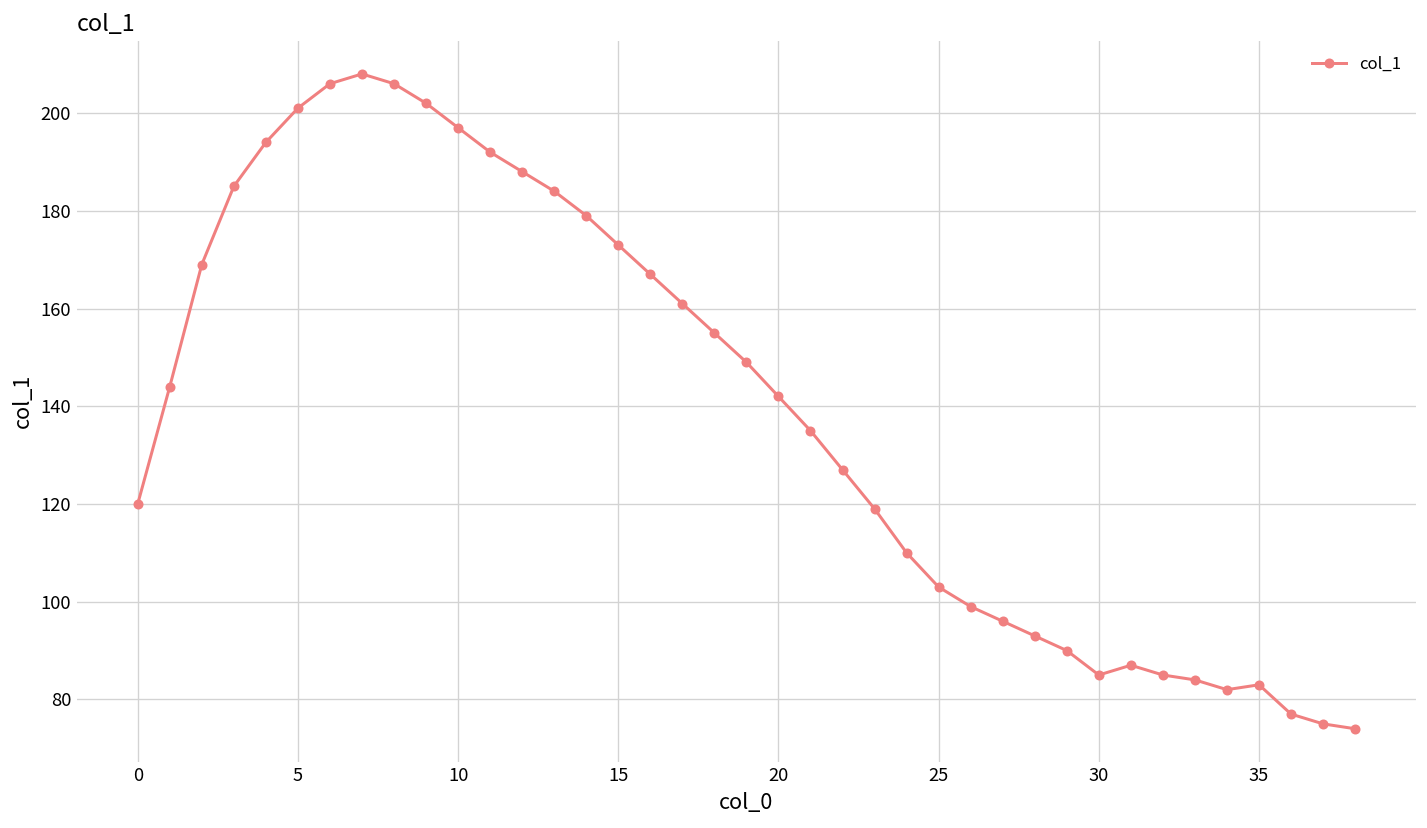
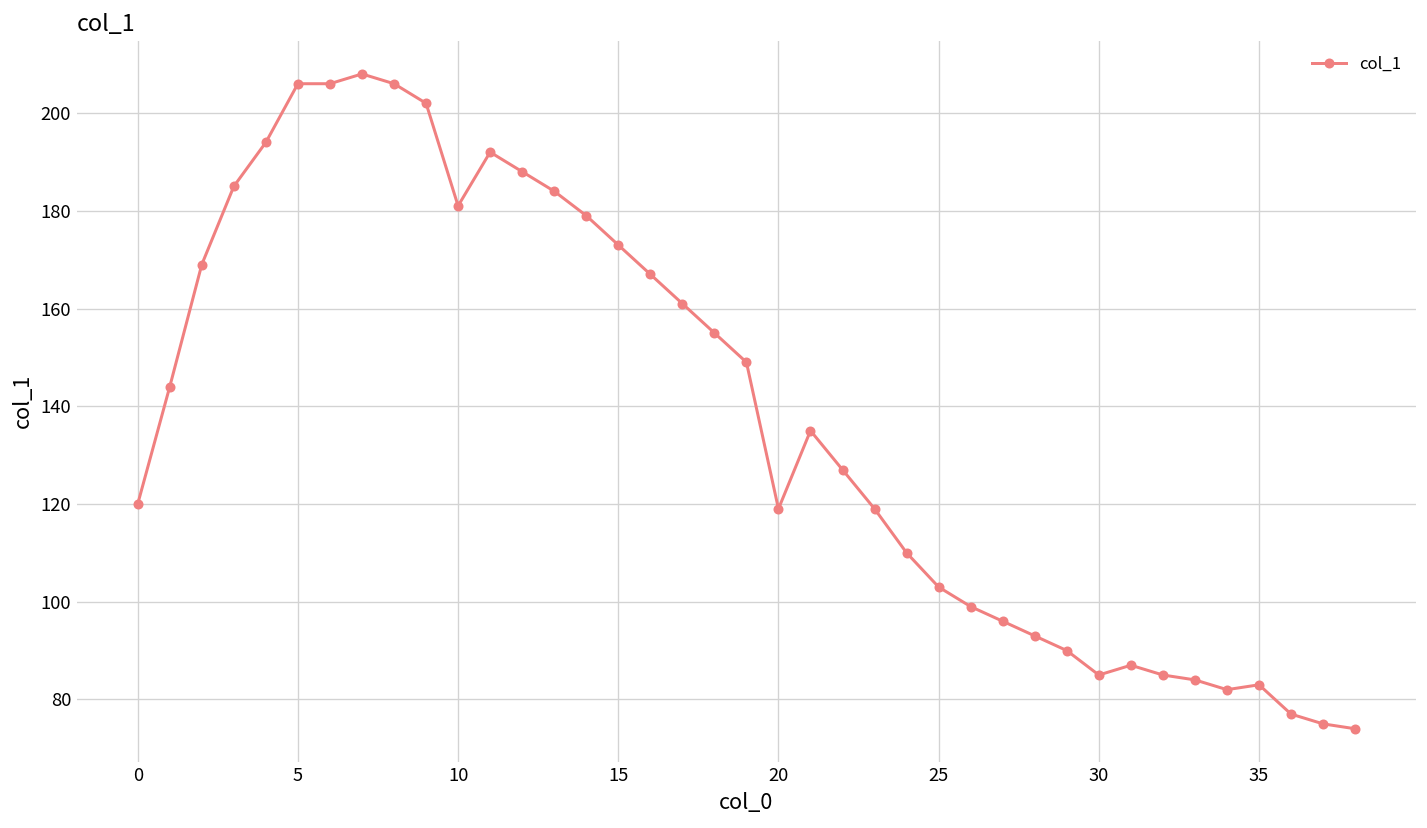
  {
    "0": 120,
-   "5": 201,
-   "10": 197,
+   "5": 206,
+   "10": 181,
    "15": 173,
-   "20": 142,
+   "20": 119,
    "25": 103,
    "30": 85,
    "35": 83
  }
